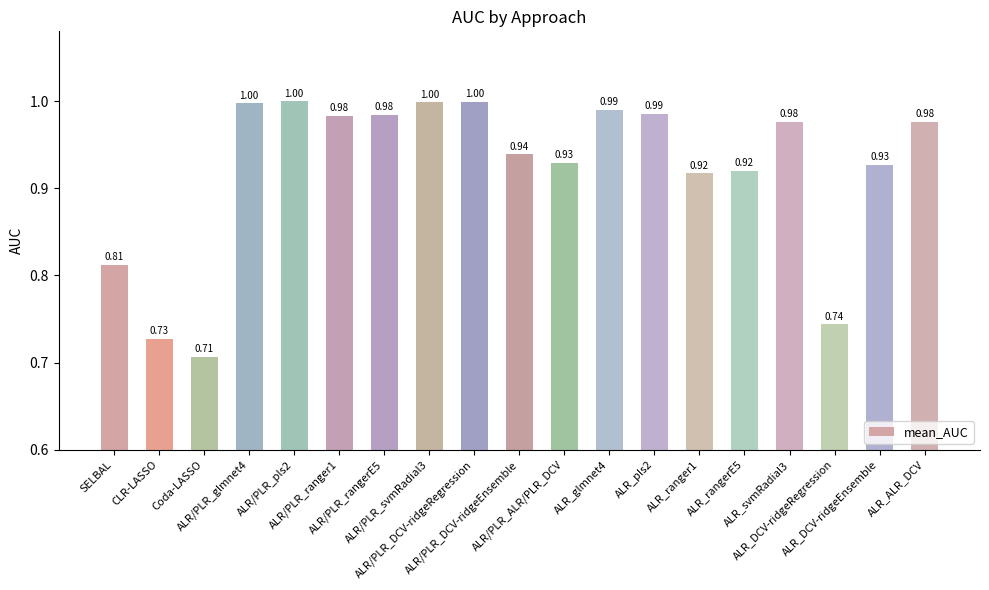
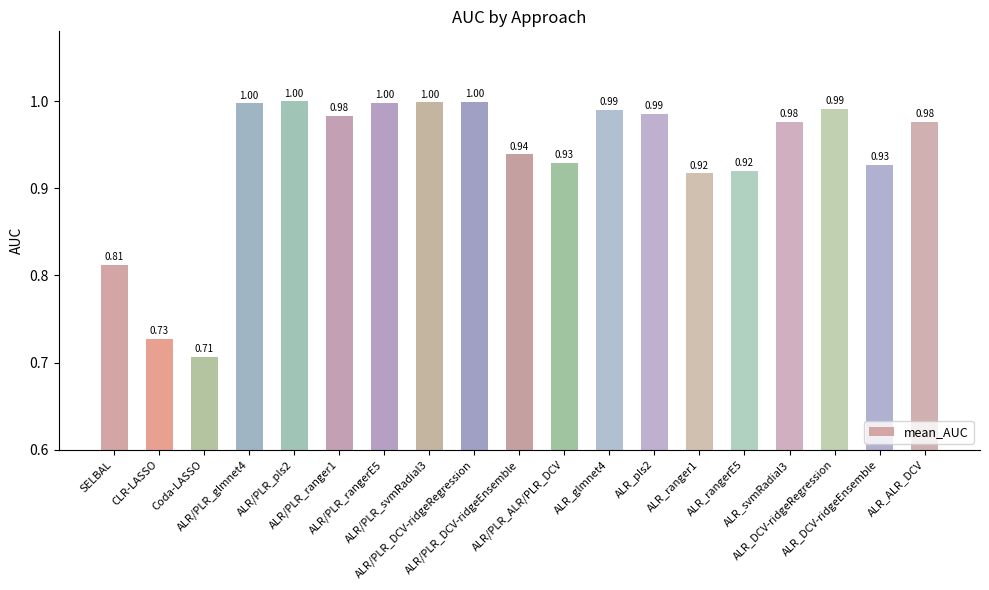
  {
    "SELBAL": 0.81,
    "CLR-LASSO": 0.73,
    "Coda-LASSO": 0.71,
    "ALR/PLR_glmnet4": 1.00,
    "ALR/PLR_pls2": 1.00,
    "ALR/PLR_ranger1": 0.98,
-   "ALR/PLR_rangerE5": 0.98,
+   "ALR/PLR_rangerE5": 1.00,
    "ALR/PLR_svmRadial3": 1.00,
    "ALR/PLR_DCV-ridgeRegression": 1.00,
    "ALR/PLR_DCV-ridgeEnsemble": 0.94,
    "ALR/PLR_ALR/PLR_DCV": 0.93,
    "ALR_glmnet4": 0.99,
    "ALR_pls2": 0.99,
    "ALR_ranger1": 0.92,
    "ALR_rangerE5": 0.92,
    "ALR_svmRadial3": 0.98,
-   "ALR_DCV-ridgeRegression": 0.74,
+   "ALR_DCV-ridgeRegression": 0.99,
    "ALR_DCV-ridgeEnsemble": 0.93,
    "ALR_ALR_DCV": 0.98
  }
